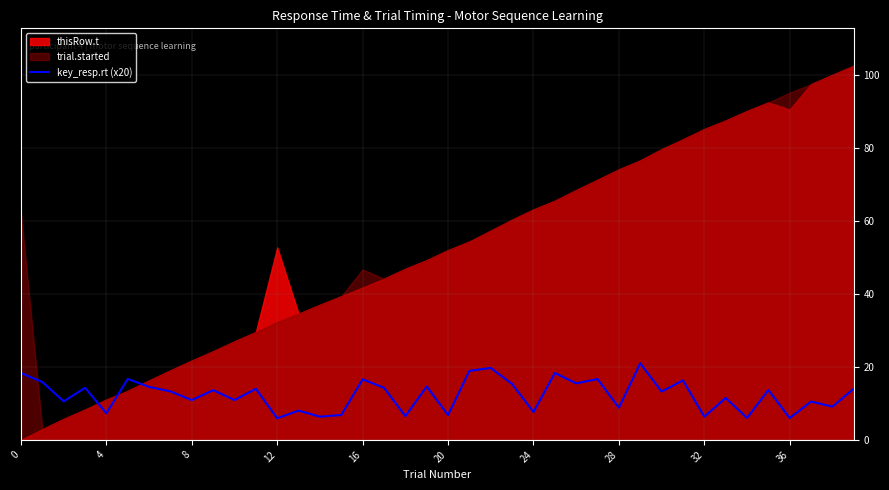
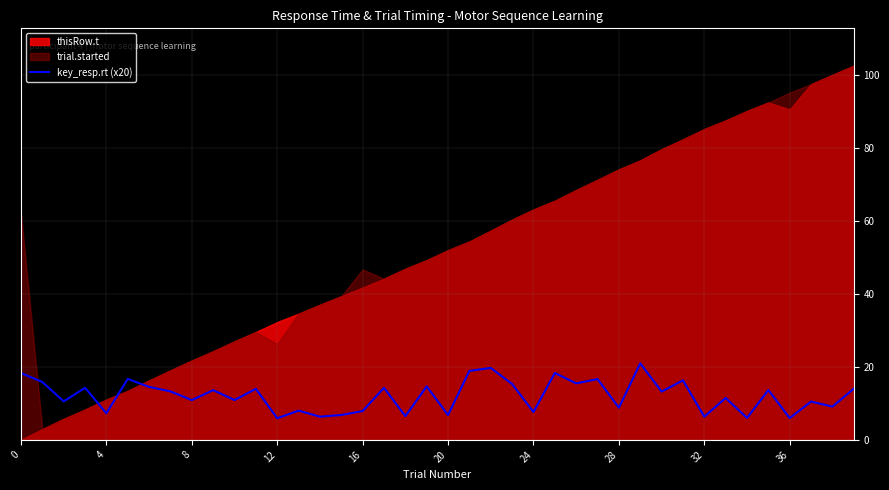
  {
    "key_resp.rt (x20)": {
      "0": 18,
      "4": 7,
      "8": 11,
      "12": 6,
-     "16": 17,
+     "16": 8,
      "20": 7,
      "24": 8,
      "28": 9,
      "32": 6,
      "36": 6
    },
    "thisRow.t": {
-     "12": 53,
+     "12": 32,
      "16": 42,
      "36": 90
    },
    "trial.started": {
      "0": 62,
-     "12": 32,
+     "12": 26,
      "16": 47,
      "36": 95
    }
  }
